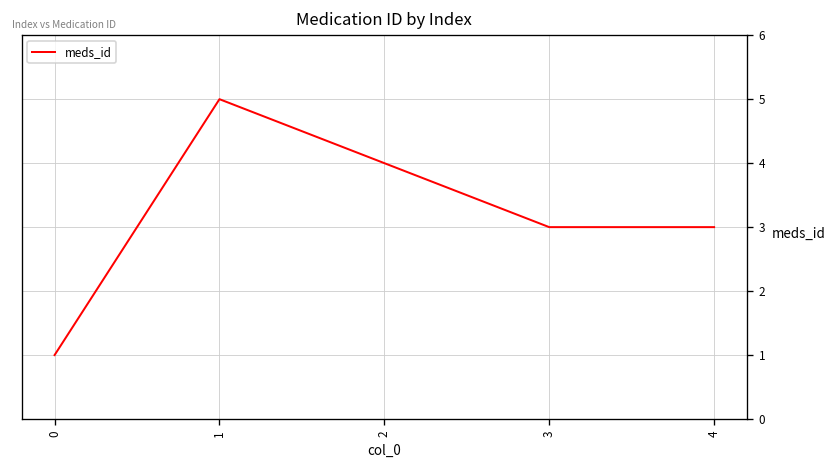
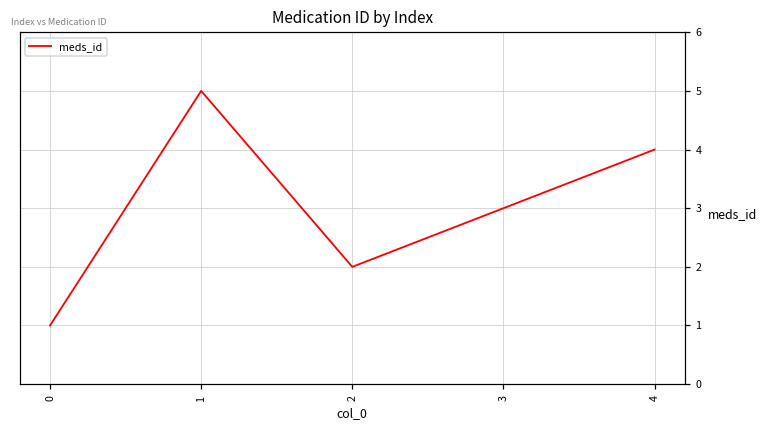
  {
    "0": 1,
    "1": 5,
-   "2": 4,
+   "2": 2,
    "3": 3,
-   "4": 3
+   "4": 4
  }
